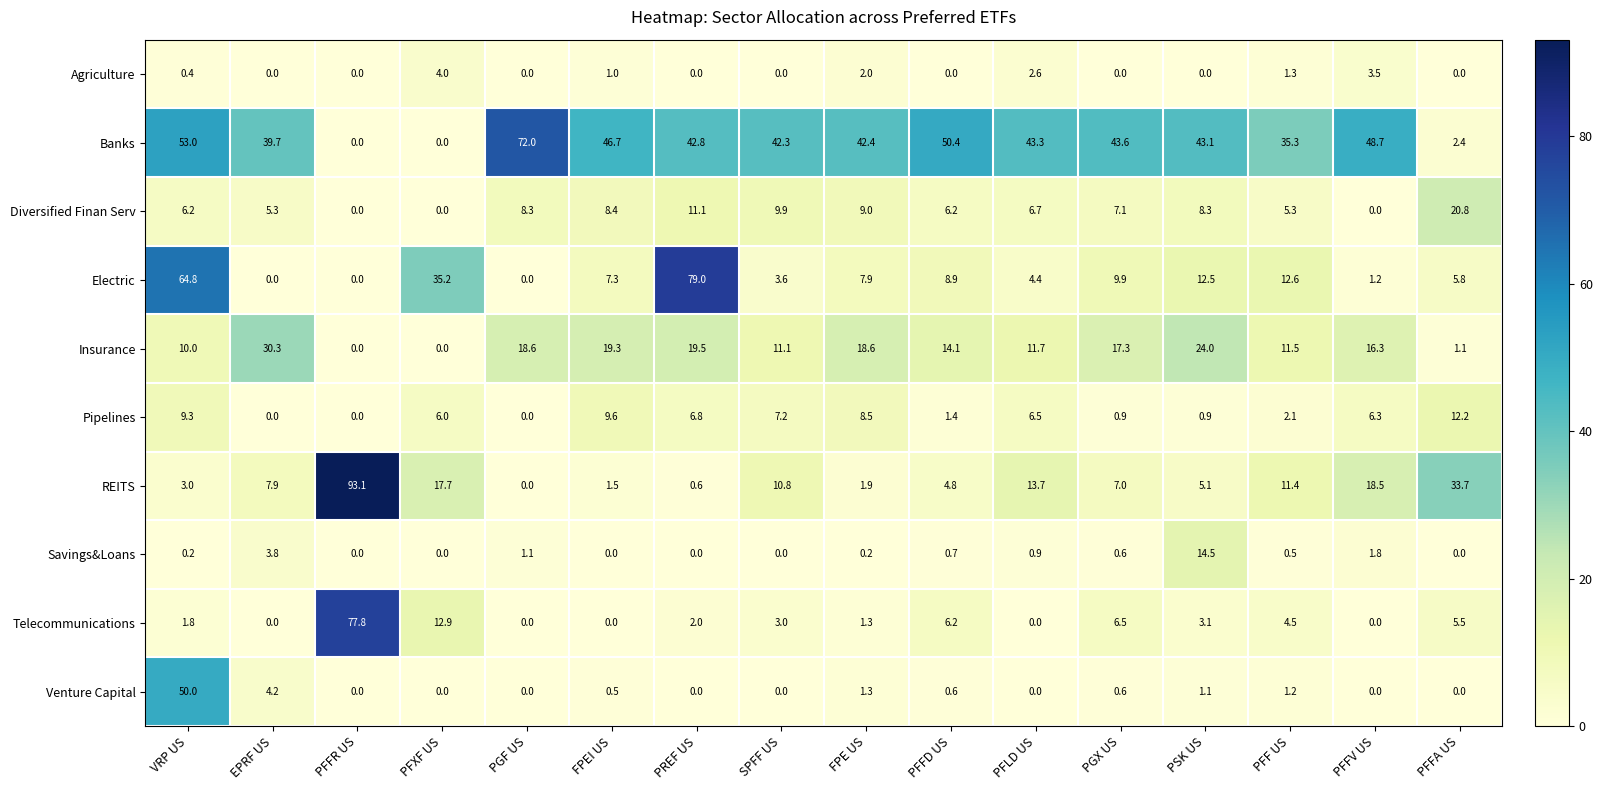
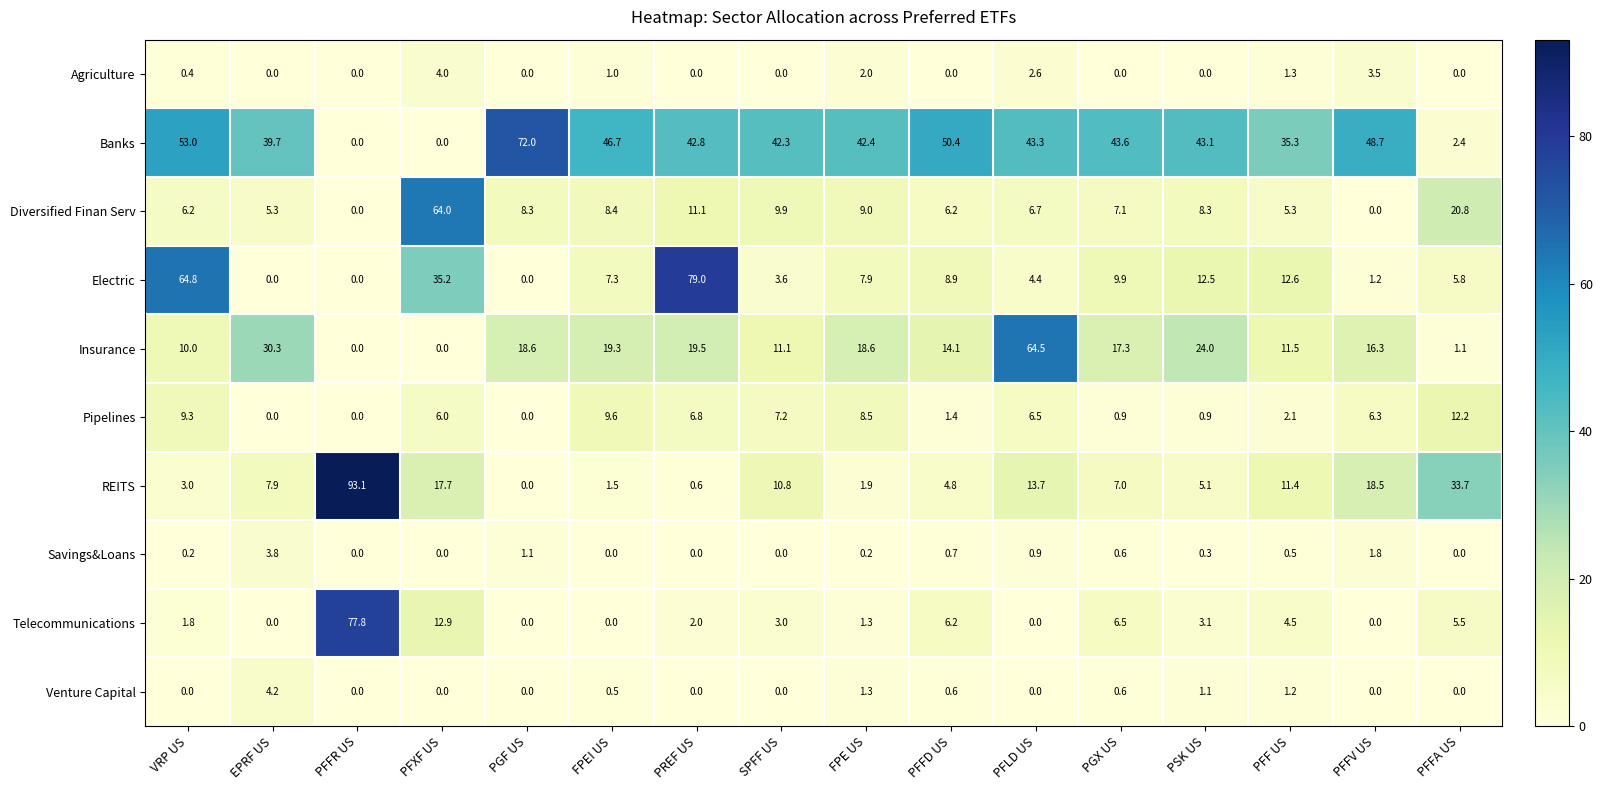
  {
    "Agriculture": {
      "VRP US": 0.4,
      "EPRF US": 0.0,
      "PFFR US": 0.0,
      "PFXF US": 4.0,
      "PGF US": 0.0,
      "FPEI US": 1.0,
      "PREF US": 0.0,
      "SPFF US": 0.0,
      "FPE US": 2.0,
      "PFFD US": 0.0,
      "PFLD US": 2.6,
      "PGX US": 0.0,
      "PSK US": 0.0,
      "PFF US": 1.3,
      "PFFV US": 3.5,
      "PFFA US": 0.0
    },
    "Banks": {
      "VRP US": 53.0,
      "EPRF US": 39.7,
      "PFFR US": 0.0,
      "PFXF US": 0.0,
      "PGF US": 72.0,
      "FPEI US": 46.7,
      "PREF US": 42.8,
      "SPFF US": 42.3,
      "FPE US": 42.4,
      "PFFD US": 50.4,
      "PFLD US": 43.3,
      "PGX US": 43.6,
      "PSK US": 43.1,
      "PFF US": 35.3,
      "PFFV US": 48.7,
      "PFFA US": 2.4
    },
    "Diversified Finan Serv": {
      "VRP US": 6.2,
      "EPRF US": 5.3,
      "PFFR US": 0.0,
-     "PFXF US": 0.0,
+     "PFXF US": 64.0,
      "PGF US": 8.3,
      "FPEI US": 8.4,
      "PREF US": 11.1,
      "SPFF US": 9.9,
      "FPE US": 9.0,
      "PFFD US": 6.2,
      "PFLD US": 6.7,
      "PGX US": 7.1,
      "PSK US": 8.3,
      "PFF US": 5.3,
      "PFFV US": 0.0,
      "PFFA US": 20.8
    },
    "Electric": {
      "VRP US": 64.8,
      "EPRF US": 0.0,
      "PFFR US": 0.0,
      "PFXF US": 35.2,
      "PGF US": 0.0,
      "FPEI US": 7.3,
      "PREF US": 79.0,
      "SPFF US": 3.6,
      "FPE US": 7.9,
      "PFFD US": 8.9,
      "PFLD US": 4.4,
      "PGX US": 9.9,
      "PSK US": 12.5,
      "PFF US": 12.6,
      "PFFV US": 1.2,
      "PFFA US": 5.8
    },
    "Insurance": {
      "VRP US": 10.0,
      "EPRF US": 30.3,
      "PFFR US": 0.0,
      "PFXF US": 0.0,
      "PGF US": 18.6,
      "FPEI US": 19.3,
      "PREF US": 19.5,
      "SPFF US": 11.1,
      "FPE US": 18.6,
      "PFFD US": 14.1,
-     "PFLD US": 11.7,
+     "PFLD US": 64.5,
      "PGX US": 17.3,
      "PSK US": 24.0,
      "PFF US": 11.5,
      "PFFV US": 16.3,
      "PFFA US": 1.1
    },
    "Pipelines": {
      "VRP US": 9.3,
      "EPRF US": 0.0,
      "PFFR US": 0.0,
      "PFXF US": 6.0,
      "PGF US": 0.0,
      "FPEI US": 9.6,
      "PREF US": 6.8,
      "SPFF US": 7.2,
      "FPE US": 8.5,
      "PFFD US": 1.4,
      "PFLD US": 6.5,
      "PGX US": 0.9,
      "PSK US": 0.9,
      "PFF US": 2.1,
      "PFFV US": 6.3,
      "PFFA US": 12.2
    },
    "REITS": {
      "VRP US": 3.0,
      "EPRF US": 7.9,
      "PFFR US": 93.1,
      "PFXF US": 17.7,
      "PGF US": 0.0,
      "FPEI US": 1.5,
      "PREF US": 0.6,
      "SPFF US": 10.8,
      "FPE US": 1.9,
      "PFFD US": 4.8,
      "PFLD US": 13.7,
      "PGX US": 7.0,
      "PSK US": 5.1,
      "PFF US": 11.4,
      "PFFV US": 18.5,
      "PFFA US": 33.7
    },
    "Savings&Loans": {
      "VRP US": 0.2,
      "EPRF US": 3.8,
      "PFFR US": 0.0,
      "PFXF US": 0.0,
      "PGF US": 1.1,
      "FPEI US": 0.0,
      "PREF US": 0.0,
      "SPFF US": 0.0,
      "FPE US": 0.2,
      "PFFD US": 0.7,
      "PFLD US": 0.9,
      "PGX US": 0.6,
-     "PSK US": 14.5,
+     "PSK US": 0.3,
      "PFF US": 0.5,
      "PFFV US": 1.8,
      "PFFA US": 0.0
    },
    "Telecommunications": {
      "VRP US": 1.8,
      "EPRF US": 0.0,
      "PFFR US": 77.8,
      "PFXF US": 12.9,
      "PGF US": 0.0,
      "FPEI US": 0.0,
      "PREF US": 2.0,
      "SPFF US": 3.0,
      "FPE US": 1.3,
      "PFFD US": 6.2,
      "PFLD US": 0.0,
      "PGX US": 6.5,
      "PSK US": 3.1,
      "PFF US": 4.5,
      "PFFV US": 0.0,
      "PFFA US": 5.5
    },
    "Venture Capital": {
-     "VRP US": 50.0,
+     "VRP US": 0.0,
      "EPRF US": 4.2,
      "PFFR US": 0.0,
      "PFXF US": 0.0,
      "PGF US": 0.0,
      "FPEI US": 0.5,
      "PREF US": 0.0,
      "SPFF US": 0.0,
      "FPE US": 1.3,
      "PFFD US": 0.6,
      "PFLD US": 0.0,
      "PGX US": 0.6,
      "PSK US": 1.1,
      "PFF US": 1.2,
      "PFFV US": 0.0,
      "PFFA US": 0.0
    }
  }
